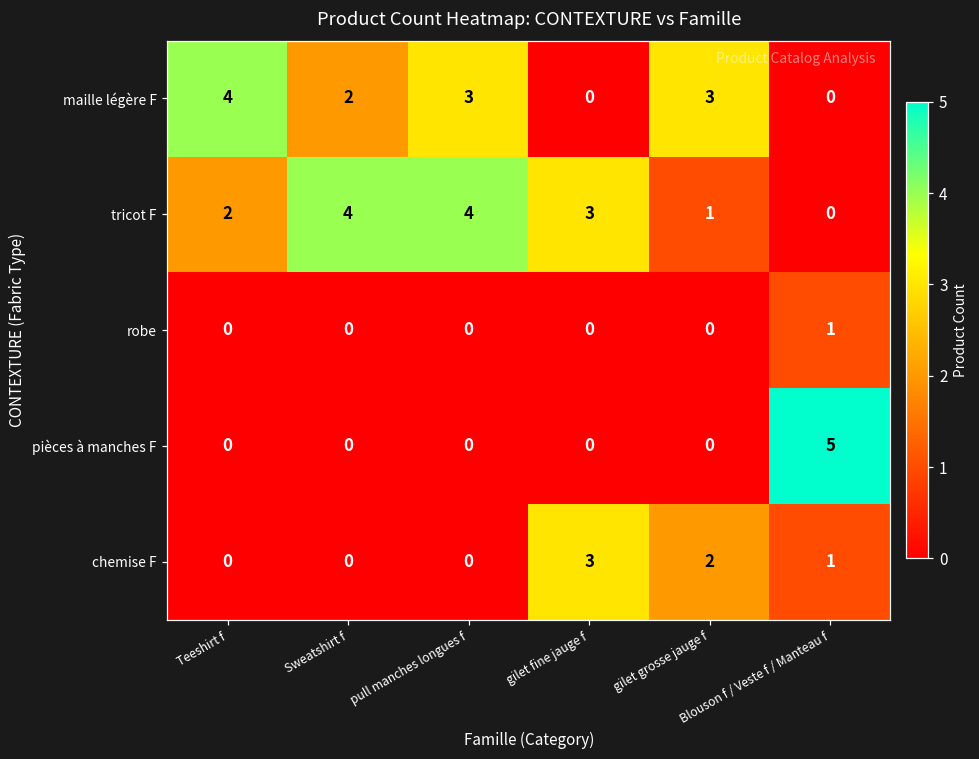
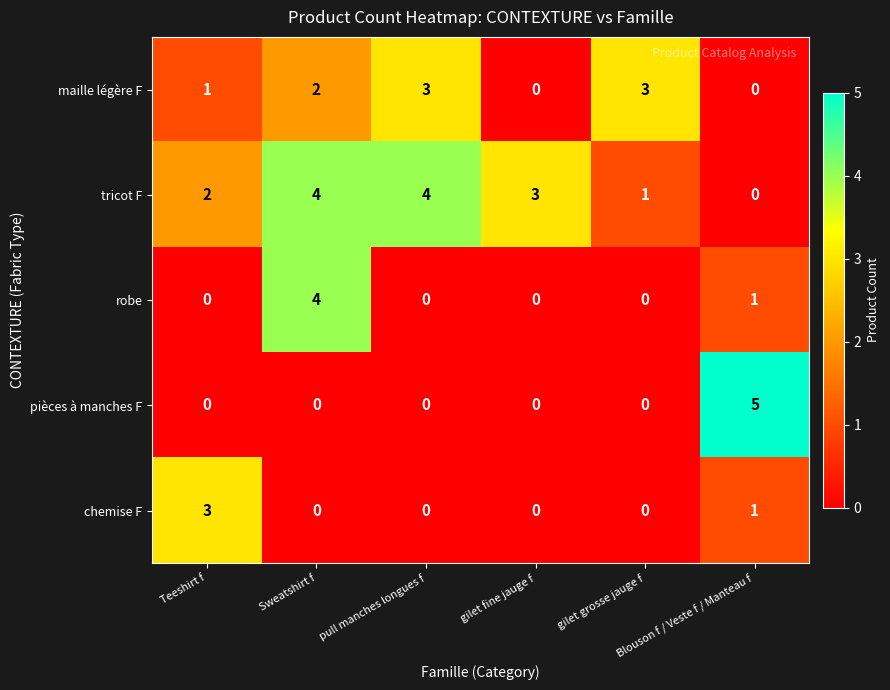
  {
    "maille légère F": {
-     "Teeshirt f": 4,
+     "Teeshirt f": 1,
      "Sweatshirt f": 2,
      "pull manches longues f": 3,
      "gilet fine jauge f": 0,
      "gilet grosse jauge f": 3
    },
    "tricot F": {
      "Teeshirt f": 2,
      "Sweatshirt f": 4,
      "pull manches longues f": 4,
      "gilet fine jauge f": 3,
      "gilet grosse jauge f": 1,
      "Blouson f / Veste f / Manteau f": 0
    },
    "robe": {
      "Teeshirt f": 0,
-     "Sweatshirt f": 0,
+     "Sweatshirt f": 4,
      "pull manches longues f": 0,
      "gilet fine jauge f": 0,
      "gilet grosse jauge f": 0,
      "Blouson f / Veste f / Manteau f": 1
    },
    "pièces à manches F": {
      "Teeshirt f": 0,
      "Sweatshirt f": 0,
      "pull manches longues f": 0,
      "gilet fine jauge f": 0,
      "gilet grosse jauge f": 0,
      "Blouson f / Veste f / Manteau f": 5
    },
    "chemise F": {
-     "Teeshirt f": 0,
+     "Teeshirt f": 3,
      "Sweatshirt f": 0,
      "pull manches longues f": 0,
-     "gilet fine jauge f": 3,
-     "gilet grosse jauge f": 2,
+     "gilet fine jauge f": 0,
+     "gilet grosse jauge f": 0,
      "Blouson f / Veste f / Manteau f": 1
    }
  }
